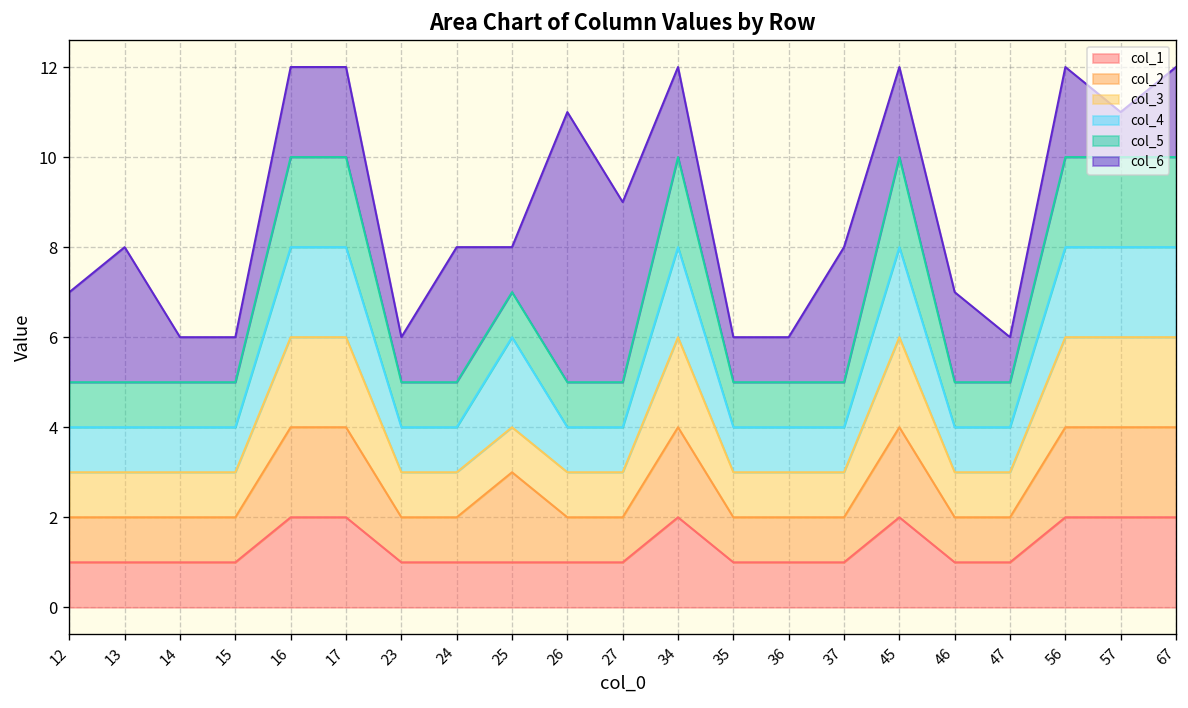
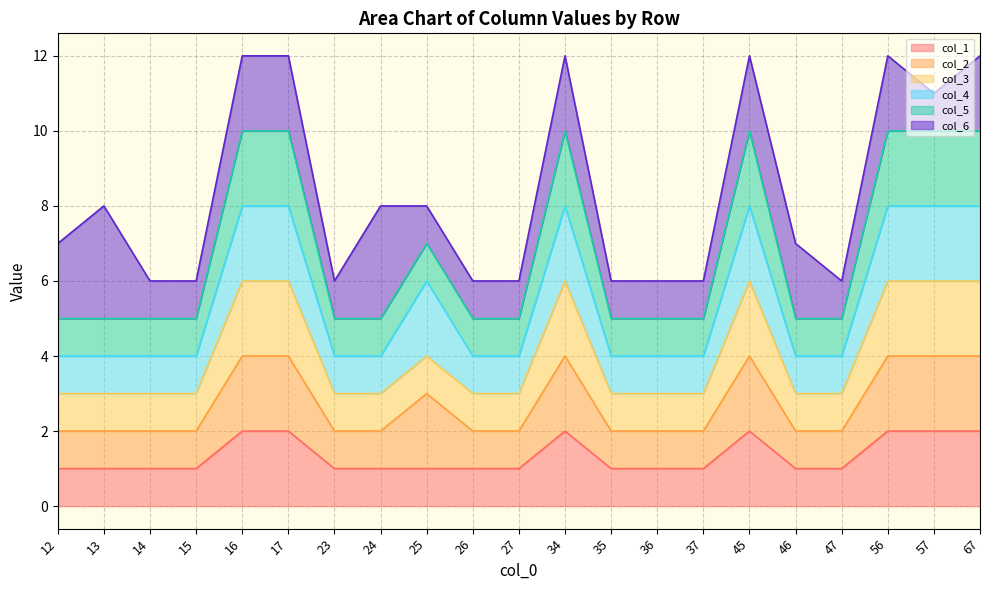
  {
    "col_4": {
      "12": 1,
      "13": 1,
      "14": 1,
      "15": 1,
      "16": 2,
      "17": 2,
      "23": 1,
      "24": 1,
      "25": 2,
      "26": 1,
      "27": 1,
      "34": 2,
      "35": 1,
      "36": 1,
      "37": 1,
      "45": 2,
      "46": 1,
      "47": 1,
      "56": 2,
      "57": 2,
      "67": 2
    },
    "col_5": {
      "12": 1,
      "13": 1,
      "14": 1,
      "15": 1,
      "16": 2,
      "17": 2,
      "23": 1,
      "24": 1,
      "25": 1,
      "26": 1,
      "27": 1,
      "34": 2,
      "35": 1,
      "36": 1,
      "37": 1,
      "45": 2,
      "46": 1,
      "47": 1,
      "56": 2,
      "67": 2
    },
    "col_6": {
      "12": 2,
      "13": 3,
      "14": 1,
      "15": 1,
      "16": 2,
      "17": 2,
      "23": 1,
      "24": 3,
      "25": 1,
-     "26": 6,
-     "27": 4,
+     "26": 1,
+     "27": 1,
      "34": 2,
      "35": 1,
      "36": 1,
-     "37": 3,
+     "37": 1,
      "45": 2,
      "46": 2,
      "47": 1,
      "56": 2,
      "67": 2
    }
  }
